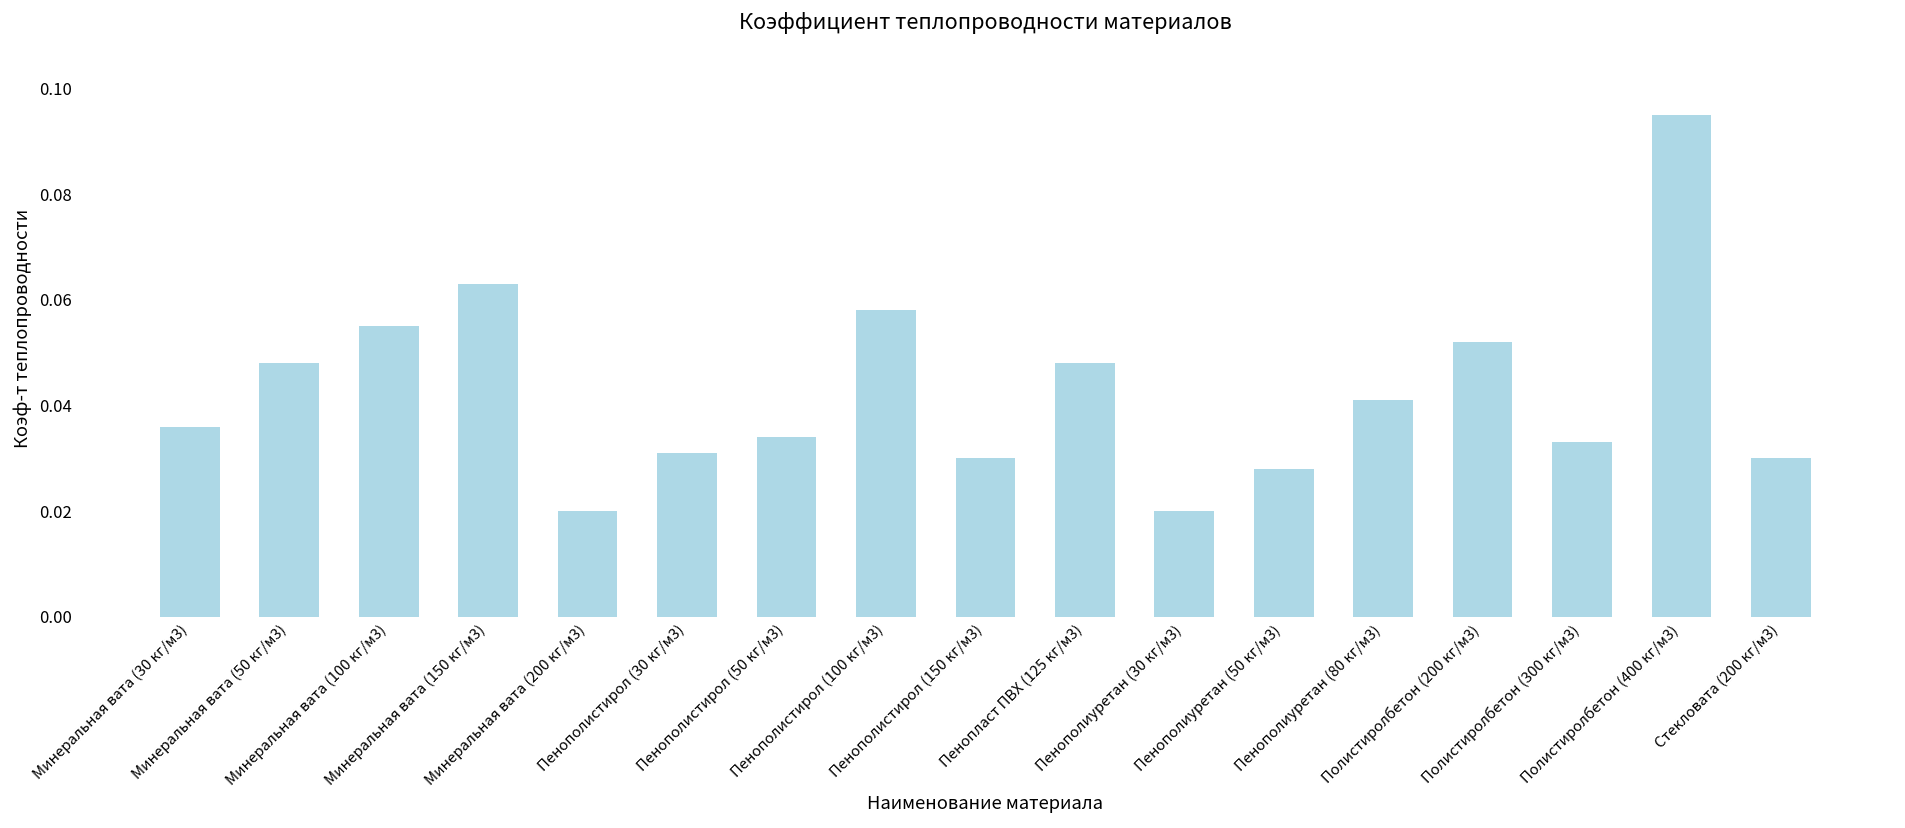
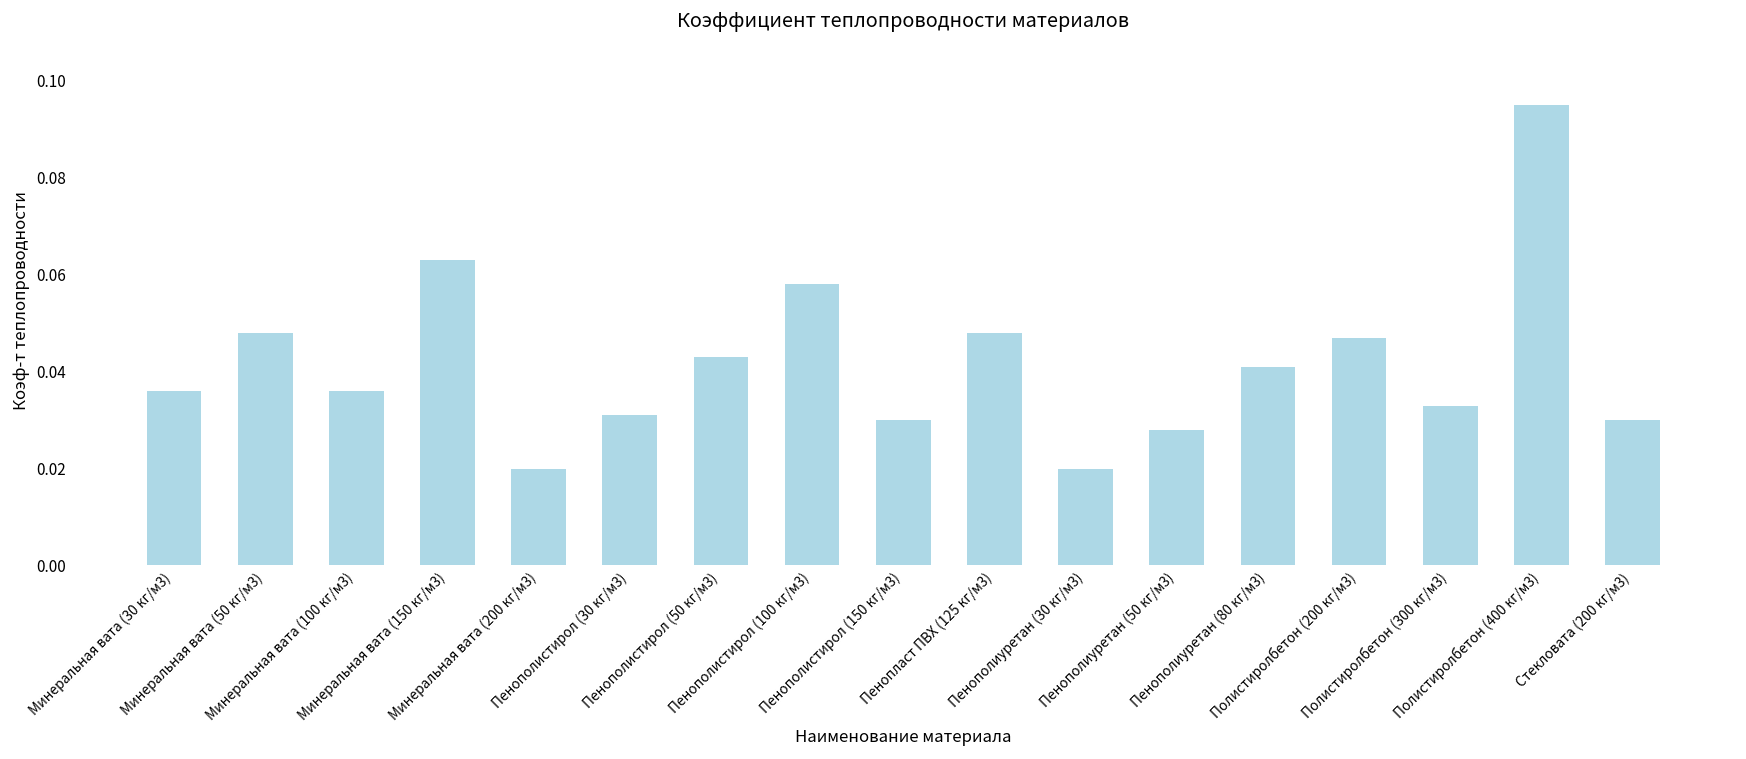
  {
    "Минеральная вата (30 кг/м3)": 0.036,
    "Минеральная вата (50 кг/м3)": 0.048,
-   "Минеральная вата (100 кг/м3)": 0.055,
+   "Минеральная вата (100 кг/м3)": 0.036,
    "Минеральная вата (150 кг/м3)": 0.063,
    "Минеральная вата (200 кг/м3)": 0.020,
    "Пенополистирол (30 кг/м3)": 0.031,
-   "Пенополистирол (50 кг/м3)": 0.034,
+   "Пенополистирол (50 кг/м3)": 0.043,
    "Пенополистирол (100 кг/м3)": 0.058,
    "Пенополистирол (150 кг/м3)": 0.030,
    "Пенопласт ПВХ (125 кг/м3)": 0.048,
    "Пенополиуретан (30 кг/м3)": 0.020,
    "Пенополиуретан (50 кг/м3)": 0.028,
    "Пенополиуретан (80 кг/м3)": 0.041,
-   "Полистиролбетон (200 кг/м3)": 0.052,
+   "Полистиролбетон (200 кг/м3)": 0.047,
    "Полистиролбетон (300 кг/м3)": 0.033,
    "Полистиролбетон (400 кг/м3)": 0.095,
    "Стекловата (200 кг/м3)": 0.030
  }
